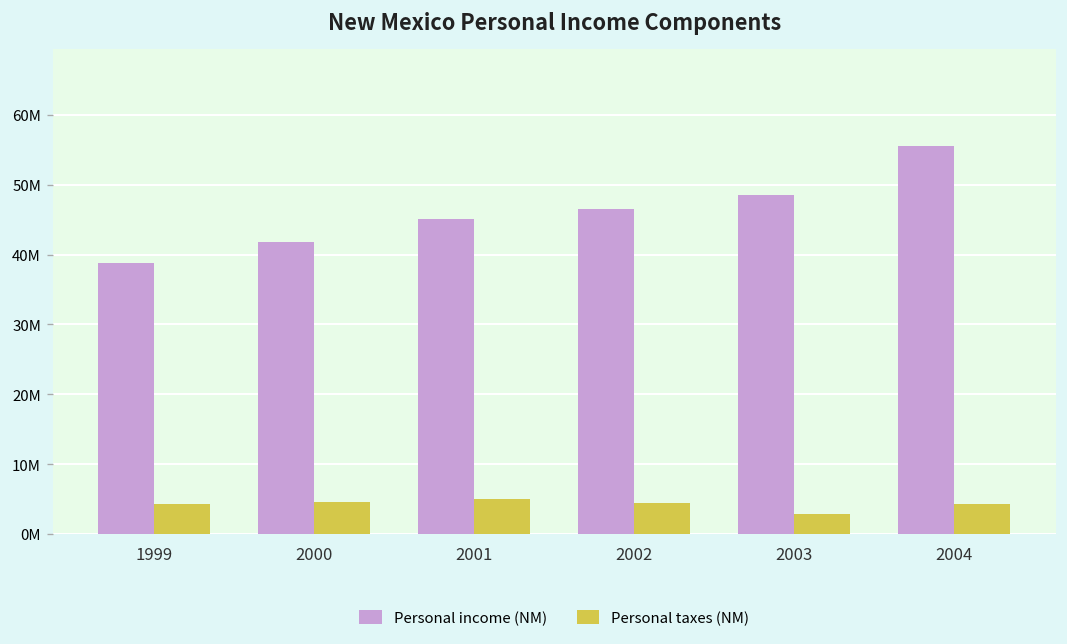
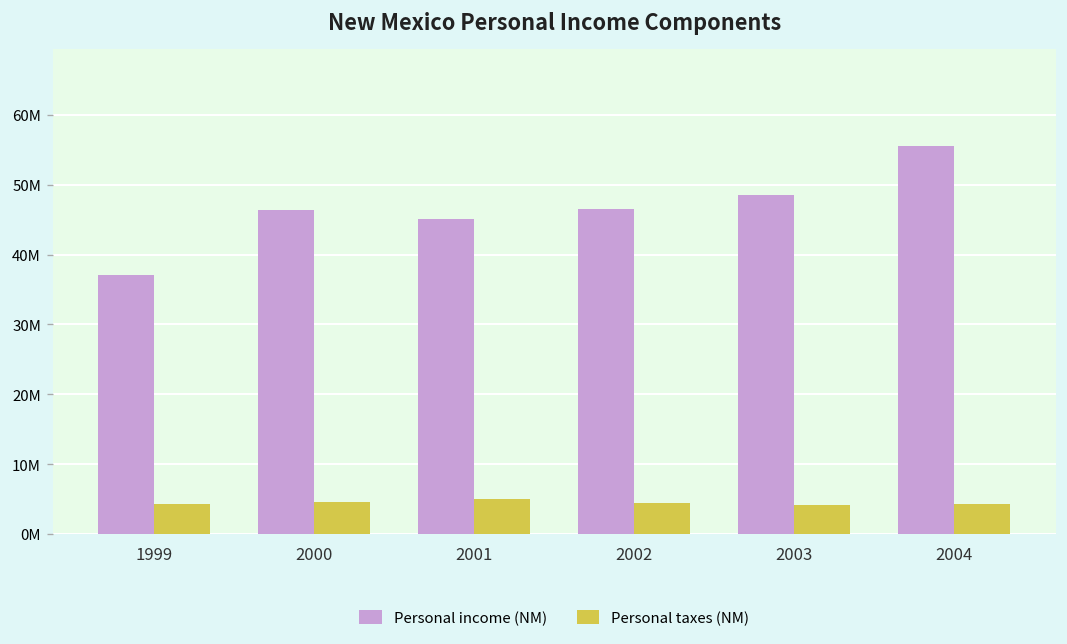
  {
    "Personal income (NM)": {
-     "1999": 39000000,
-     "2000": 42000000,
+     "1999": 37000000,
+     "2000": 46000000,
      "2001": 45000000,
      "2002": 47000000,
      "2003": 49000000,
      "2004": 56000000
    },
    "Personal taxes (NM)": {
      "1999": 4000000,
      "2000": 5000000,
      "2001": 5000000,
      "2002": 4000000,
-     "2003": 3000000,
+     "2003": 4000000,
      "2004": 4000000
    }
  }
